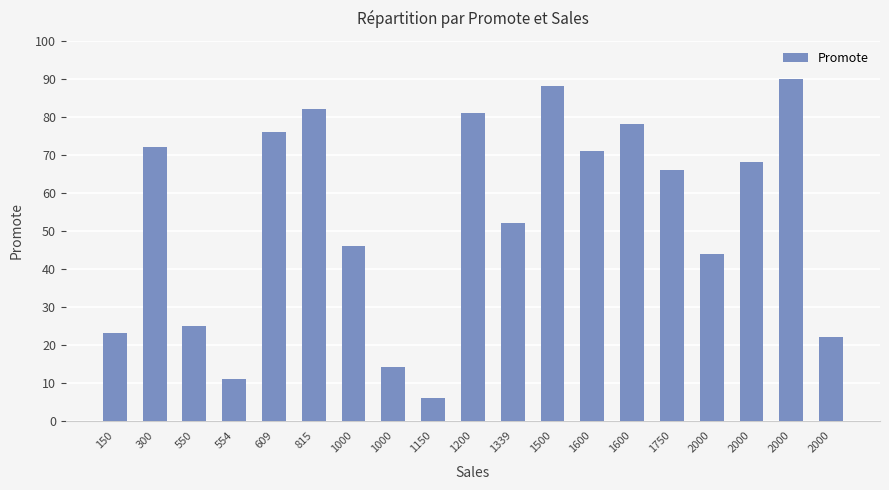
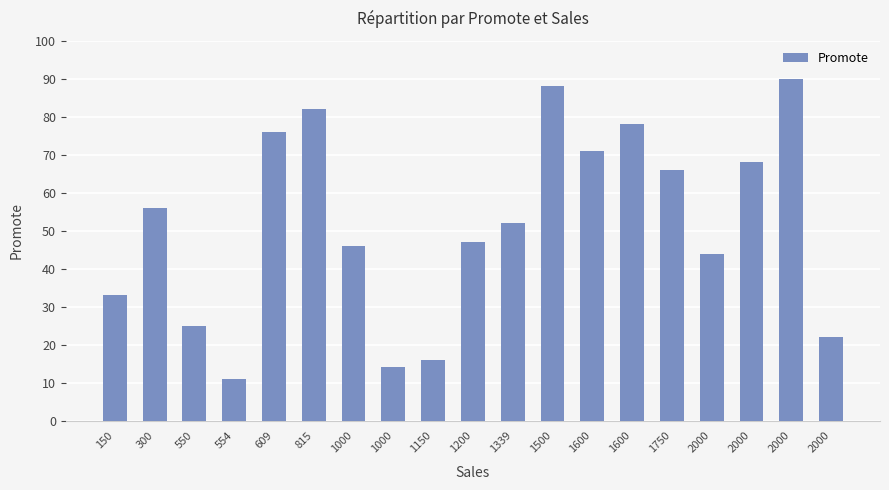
  {
-   "150": 23,
-   "300": 72,
+   "150": 33,
+   "300": 56,
    "550": 25,
    "554": 11,
    "609": 76,
    "815": 82,
-   "1150": 6,
-   "1200": 81,
+   "1150": 16,
+   "1200": 47,
    "1339": 52,
    "1500": 88,
    "1750": 66
  }
